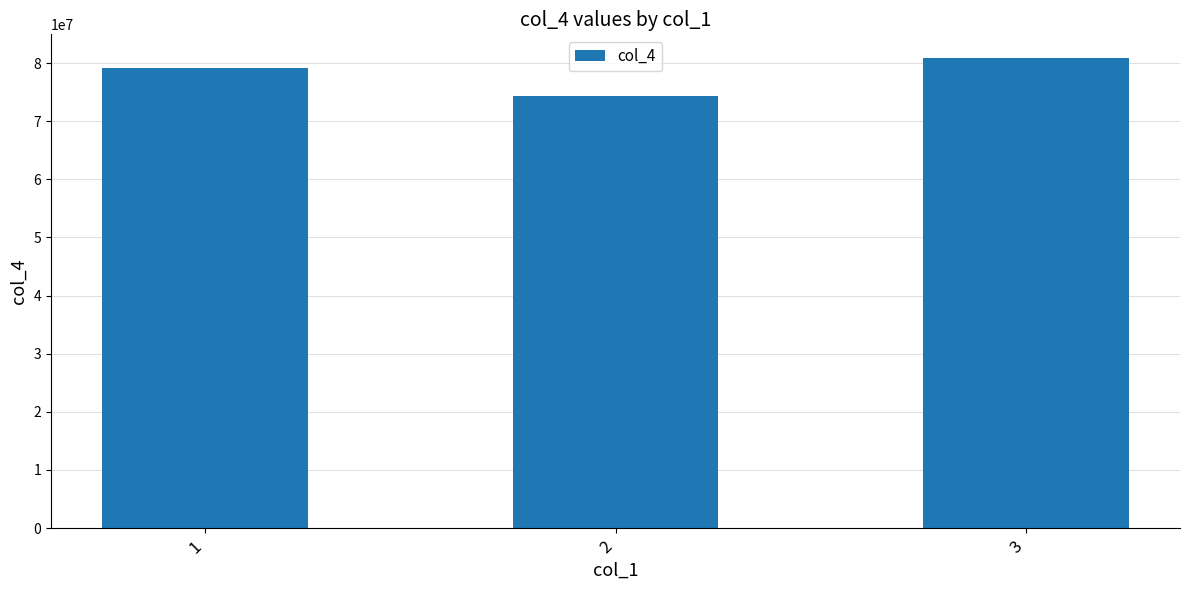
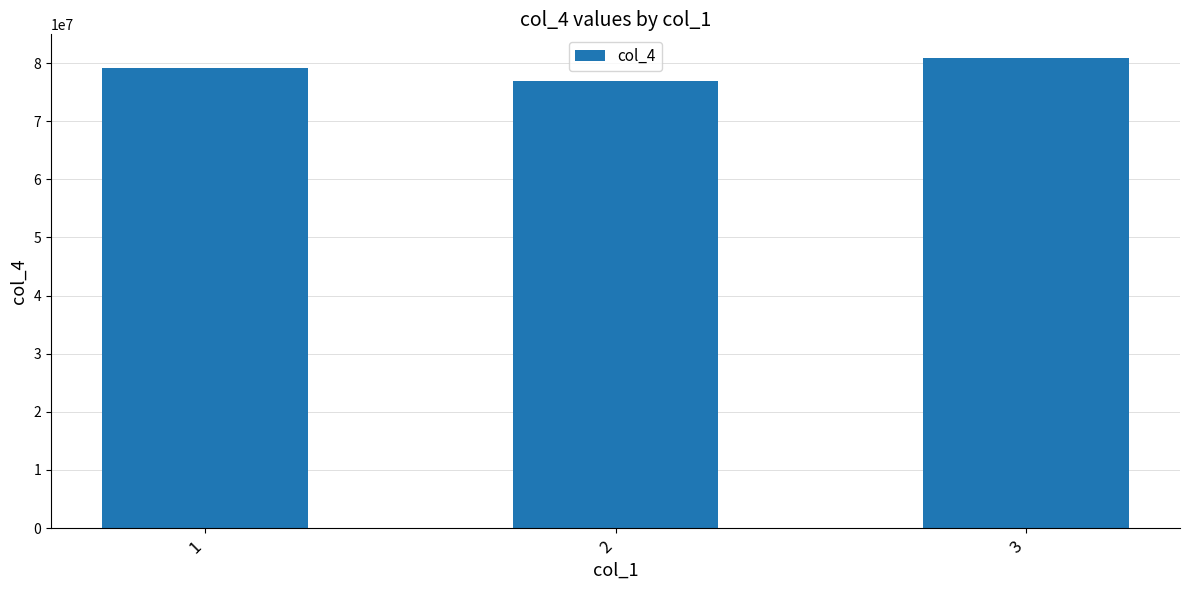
  {
    "1": 79000000,
-   "2": 74000000,
+   "2": 77000000,
    "3": 81000000
  }
